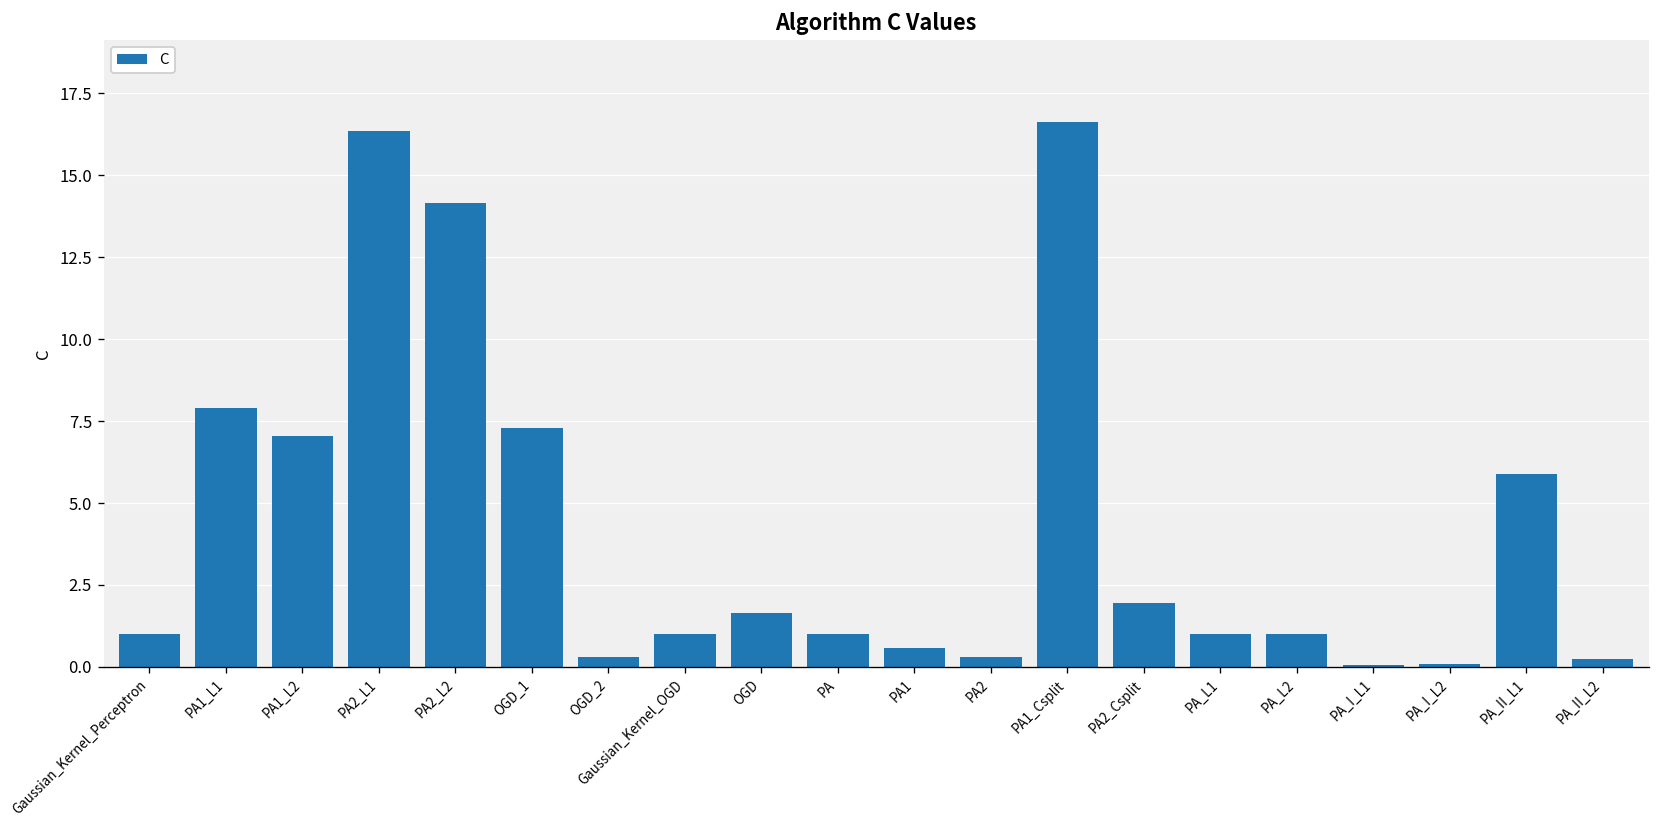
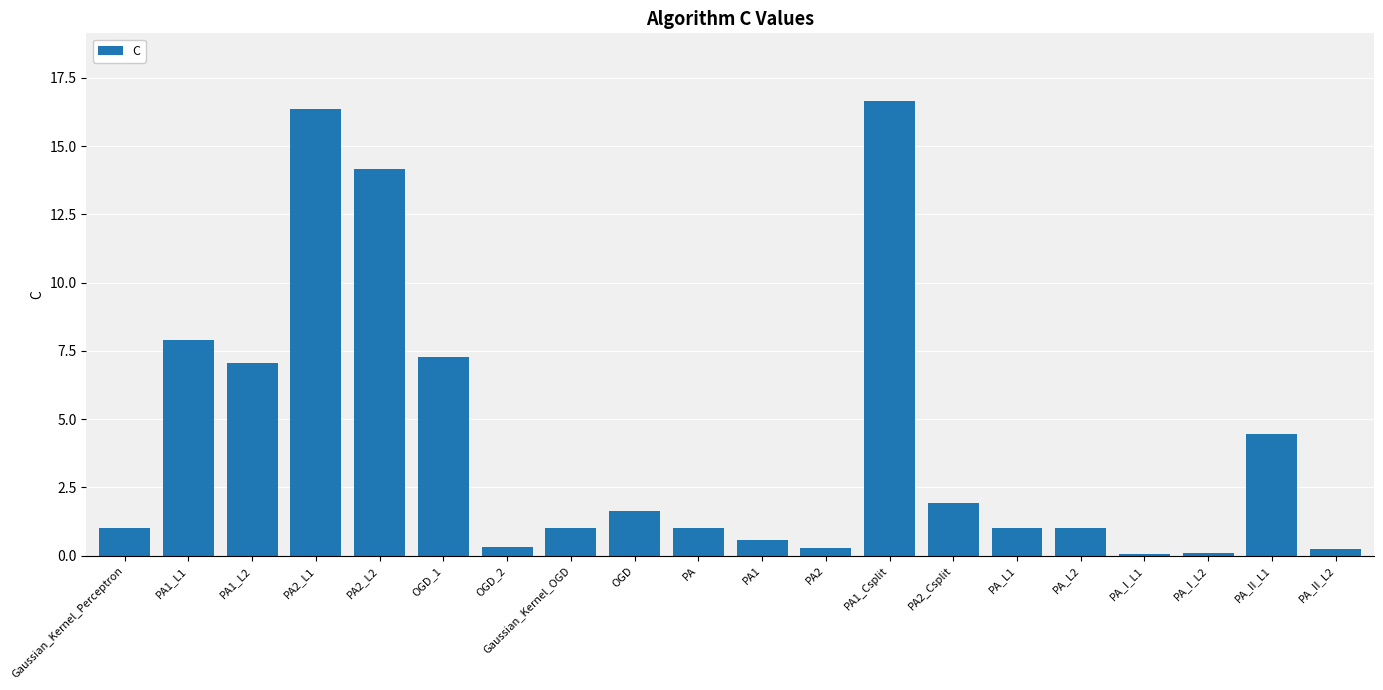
  {
    "Gaussian_Kernel_Perceptron": 1.0,
    "PA1_L1": 7.9,
    "PA1_L2": 7.1,
    "PA2_L1": 16.3,
    "PA2_L2": 14.2,
    "OGD_1": 7.3,
    "OGD_2": 0.3,
    "Gaussian_Kernel_OGD": 1.0,
    "OGD": 1.6,
    "PA": 1.0,
    "PA1": 0.6,
    "PA2": 0.3,
    "PA1_Csplit": 16.6,
    "PA2_Csplit": 1.9,
    "PA_L1": 1.0,
    "PA_L2": 1.0,
    "PA_I_L2": 0.1,
-   "PA_II_L1": 5.9,
+   "PA_II_L1": 4.5,
    "PA_II_L2": 0.2
  }
